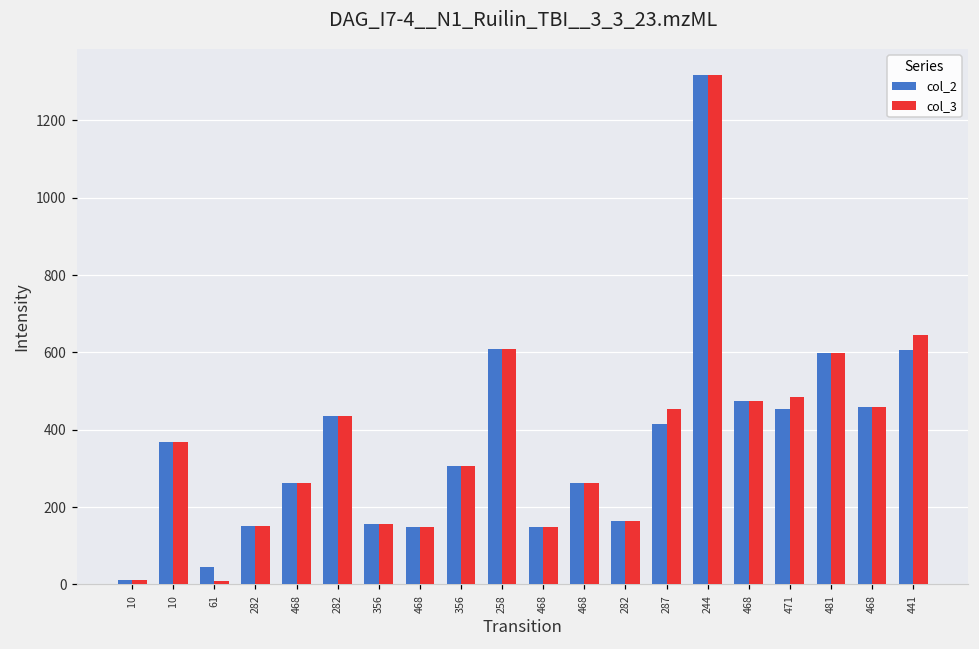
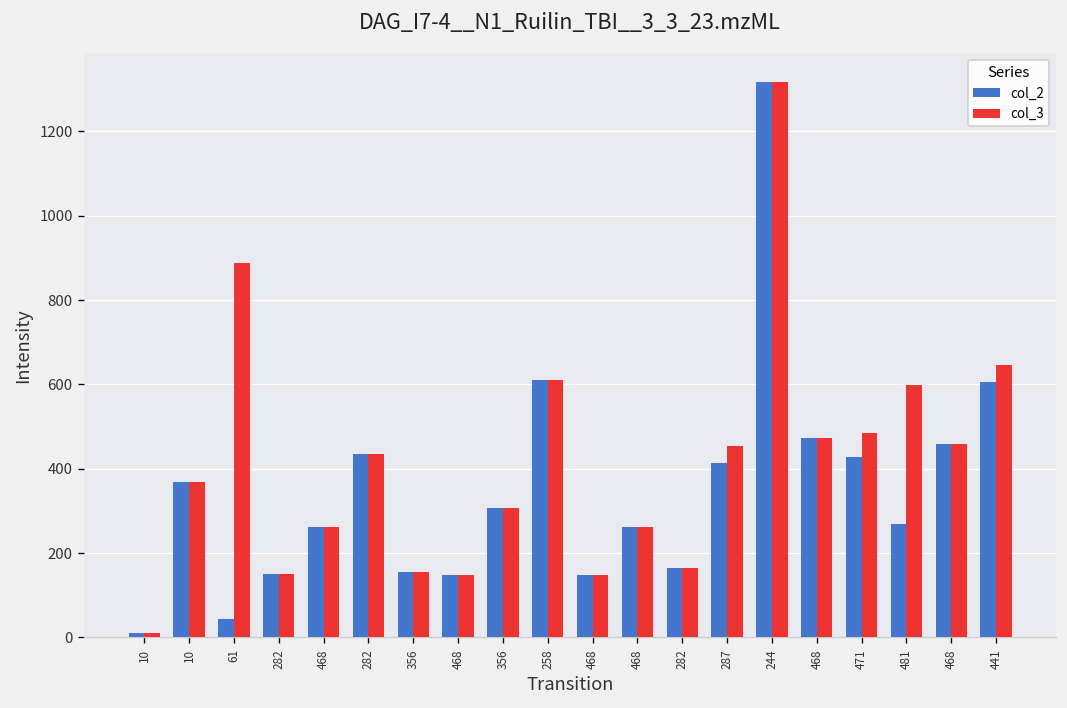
  {
    "col_2": {
      "61": 40,
      "258": 610,
      "287": 410,
      "244": 1320,
-     "471": 450,
-     "481": 600,
+     "471": 430,
+     "481": 270,
      "441": 610
    },
    "col_3": {
-     "61": 10,
+     "61": 890,
      "258": 610,
      "287": 450,
      "244": 1320,
      "471": 480,
      "481": 600,
      "441": 650
    }
  }
